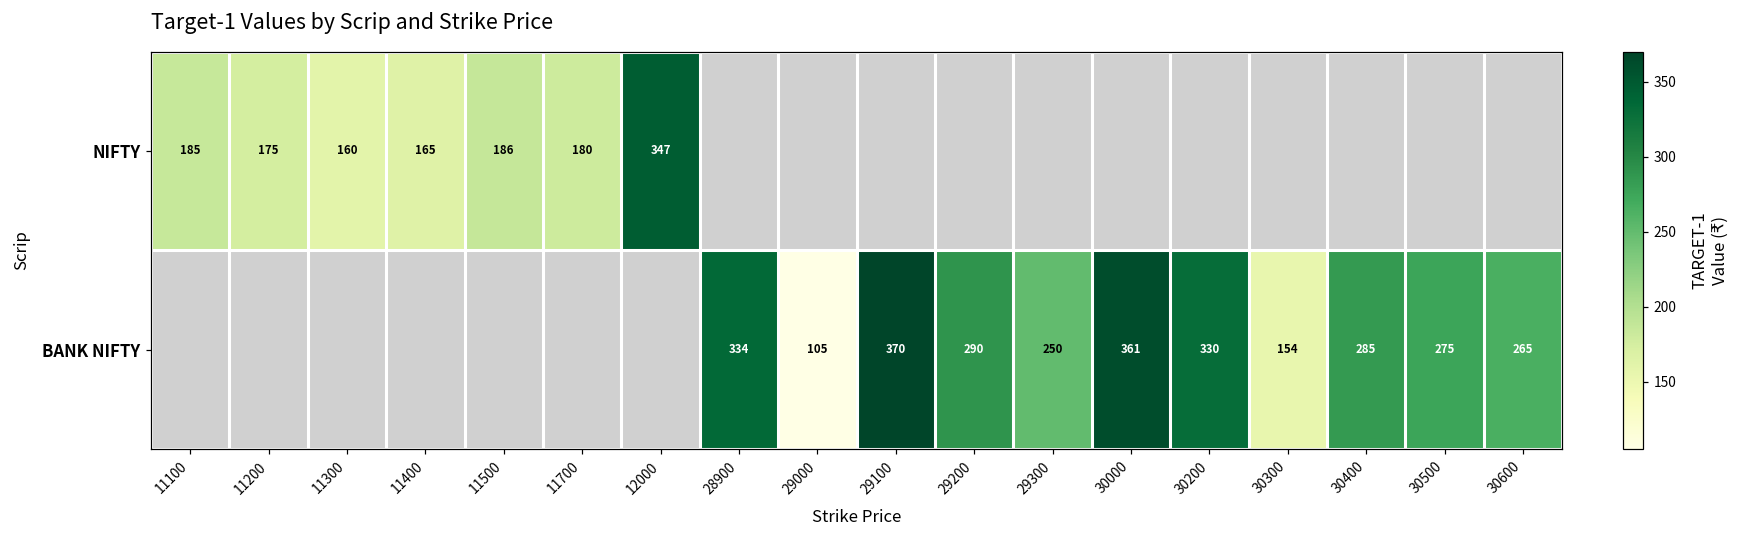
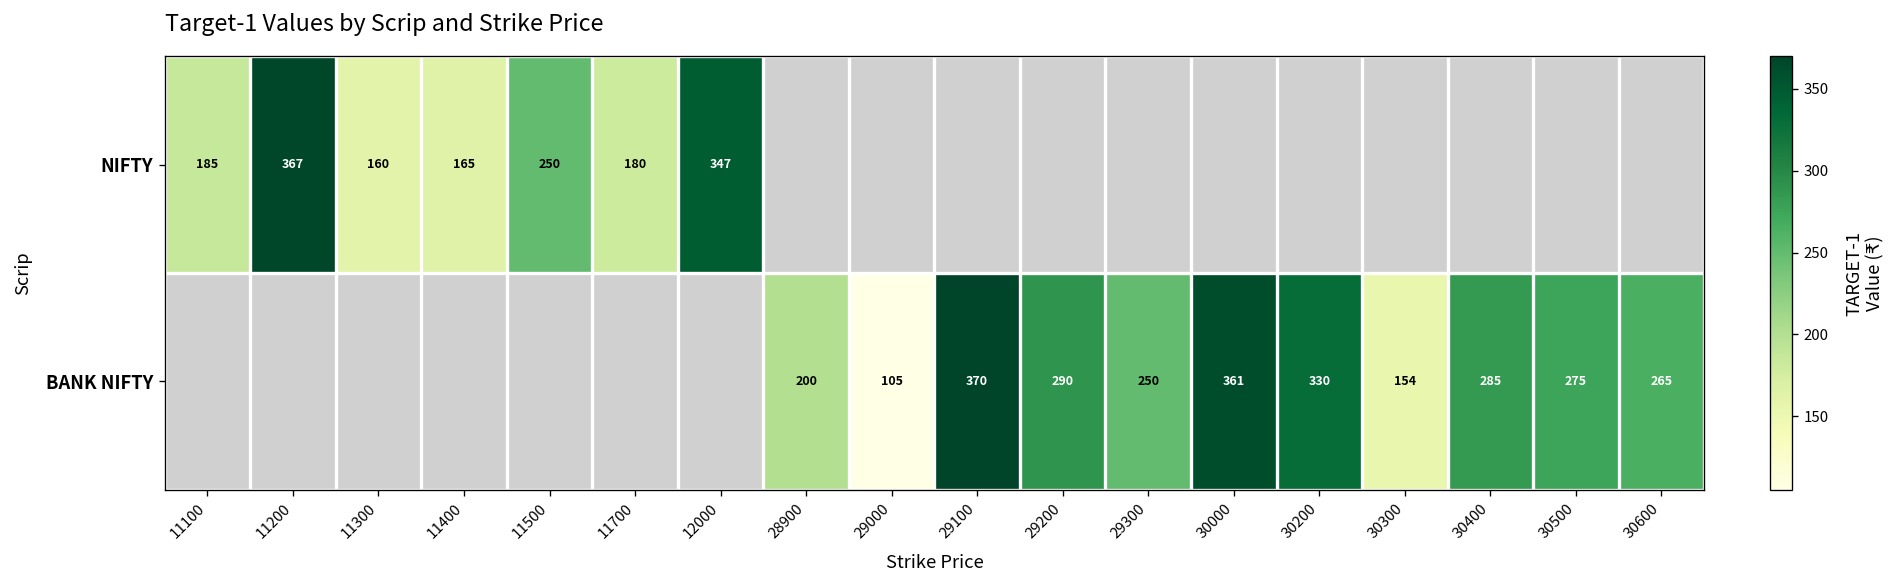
  {
    "NIFTY": {
      "11100": 185,
-     "11200": 175,
+     "11200": 367,
      "11300": 160,
      "11400": 165,
-     "11500": 186,
+     "11500": 250,
      "11700": 180,
      "12000": 347
    },
    "BANK NIFTY": {
-     "28900": 334,
+     "28900": 200,
      "29000": 105,
      "29100": 370,
      "29200": 290,
      "29300": 250,
      "30000": 361,
      "30200": 330,
      "30300": 154,
      "30400": 285,
      "30500": 275,
      "30600": 265
    }
  }
